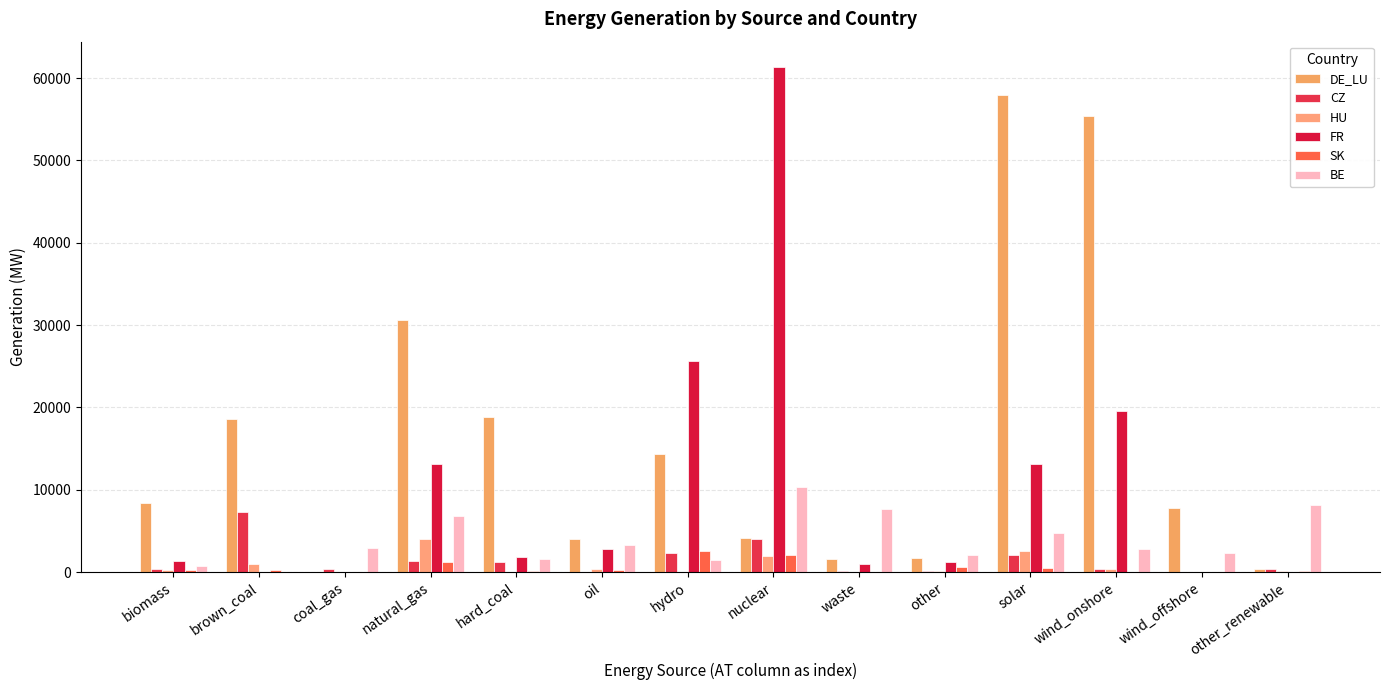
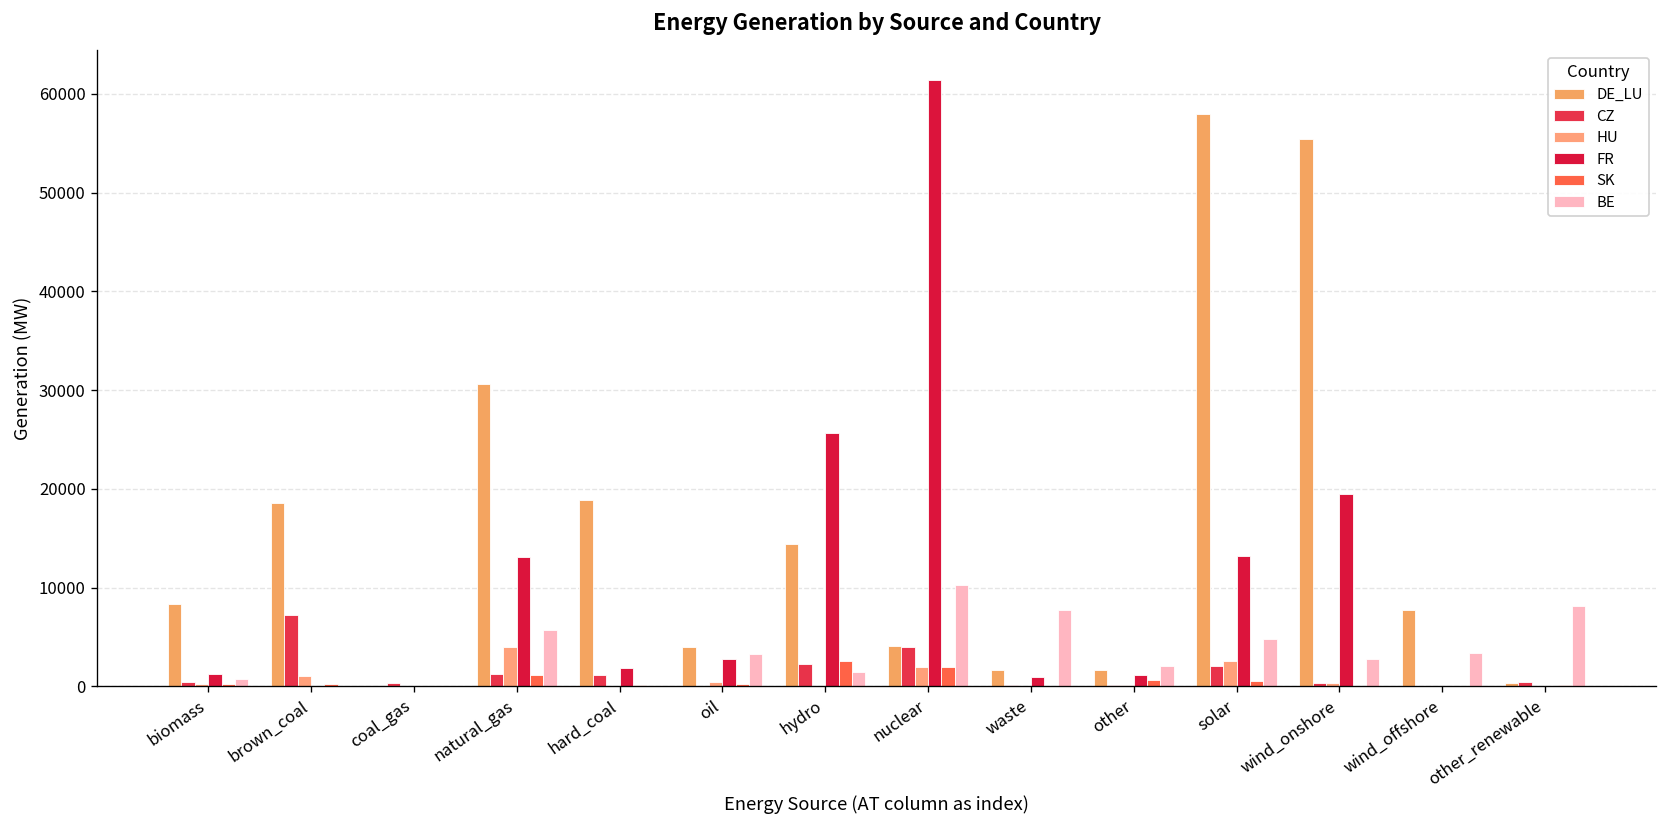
  {
    "BE": {
      "biomass": 1000,
      "brown_coal": 0,
-     "coal_gas": 3000,
-     "natural_gas": 7000,
-     "hard_coal": 2000,
+     "coal_gas": 0,
+     "natural_gas": 6000,
+     "hard_coal": 0,
      "oil": 3000,
      "hydro": 1000,
      "nuclear": 10000,
      "waste": 8000,
      "other": 2000,
      "solar": 5000,
      "wind_onshore": 3000,
-     "wind_offshore": 2000,
+     "wind_offshore": 3000,
      "other_renewable": 8000
    }
  }
